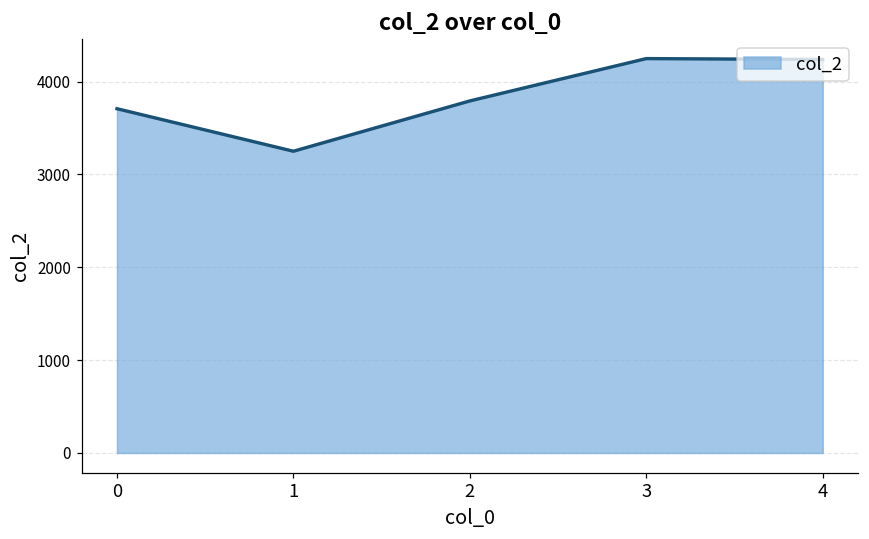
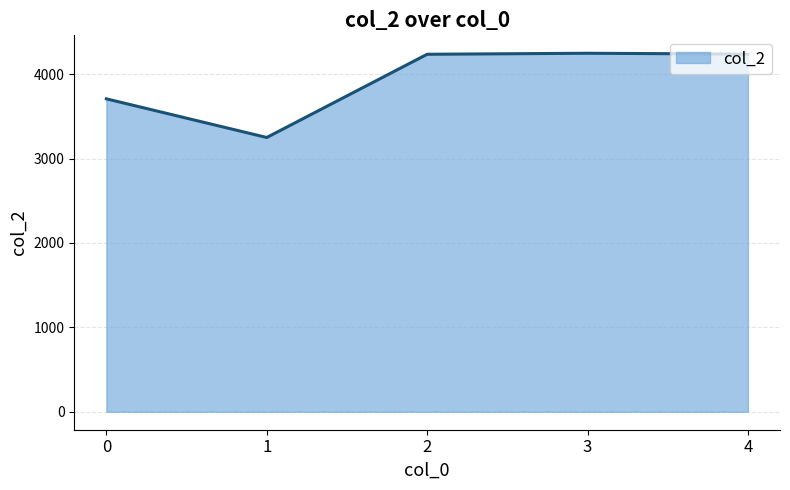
  {
    "0": 3700,
    "1": 3300,
-   "2": 3800,
+   "2": 4200,
    "3": 4200
  }
